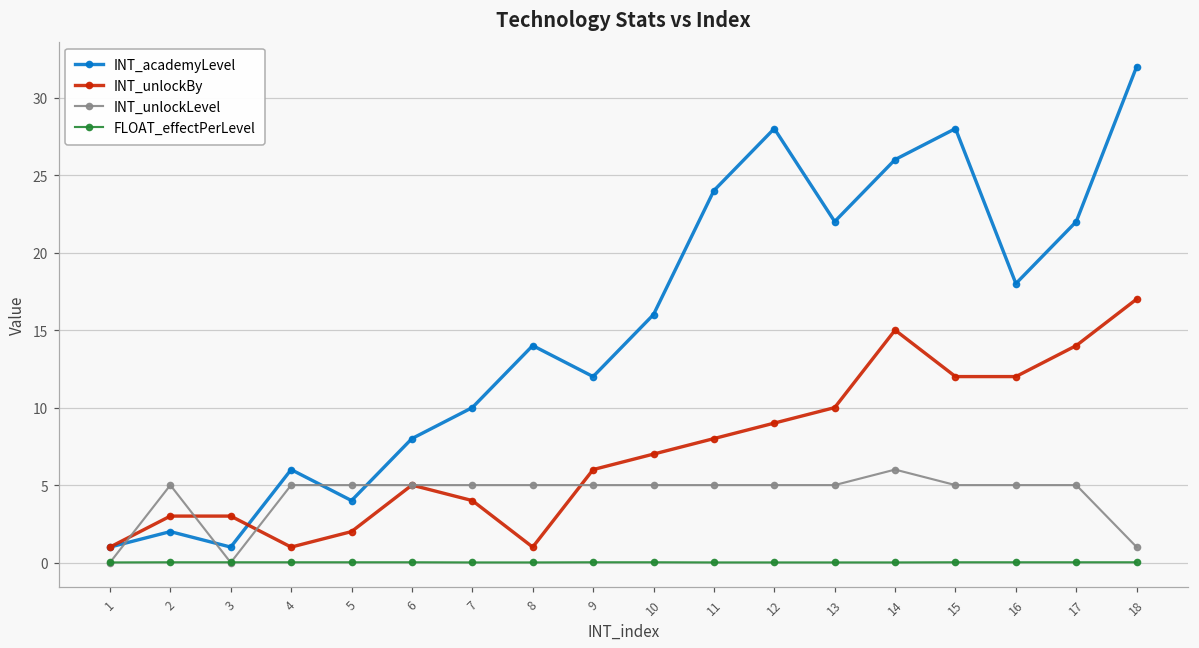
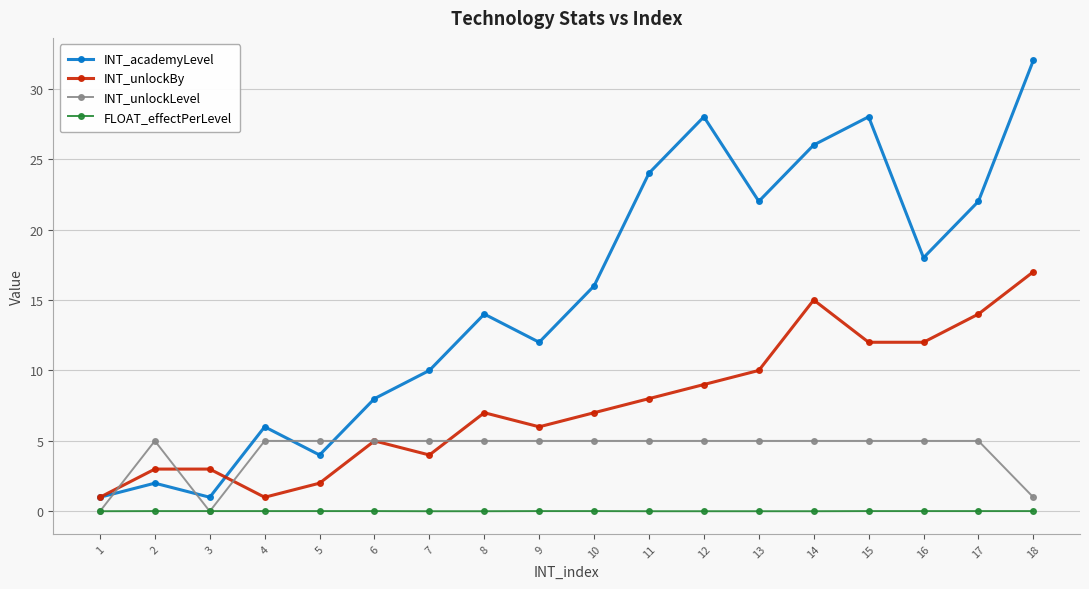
  {
    "INT_academyLevel": {
      "2": 2,
      "3": 1,
      "4": 6,
      "5": 4,
      "6": 8,
      "7": 10,
      "8": 14,
      "9": 12,
      "10": 16,
      "11": 24,
      "12": 28,
      "13": 22,
      "14": 26,
      "15": 28,
      "16": 18,
      "17": 22,
      "18": 32
    },
    "INT_unlockBy": {
      "2": 3,
      "3": 3,
      "4": 1,
      "5": 2,
      "7": 4,
-     "8": 1,
+     "8": 7,
      "9": 6,
      "10": 7,
      "11": 8,
      "12": 9,
      "13": 10,
      "14": 15,
      "15": 12,
      "16": 12,
      "17": 14,
      "18": 17
    },
    "INT_unlockLevel": {
      "2": 5,
      "4": 5,
      "5": 5,
      "7": 5,
      "8": 5,
      "9": 5,
      "10": 5,
      "11": 5,
      "12": 5,
      "13": 5,
-     "14": 6,
+     "14": 5,
      "15": 5,
      "16": 5,
      "17": 5,
      "18": 1
    },
    "FLOAT_effectPerLevel": {
      "2": 0,
      "4": 0,
      "5": 0,
      "6": 0,
      "7": 0,
      "8": 0,
      "9": 0,
      "10": 0,
      "11": 0,
      "12": 0,
      "13": 0,
      "14": 0,
      "15": 0,
      "16": 0,
      "17": 0,
      "18": 0
    }
  }
